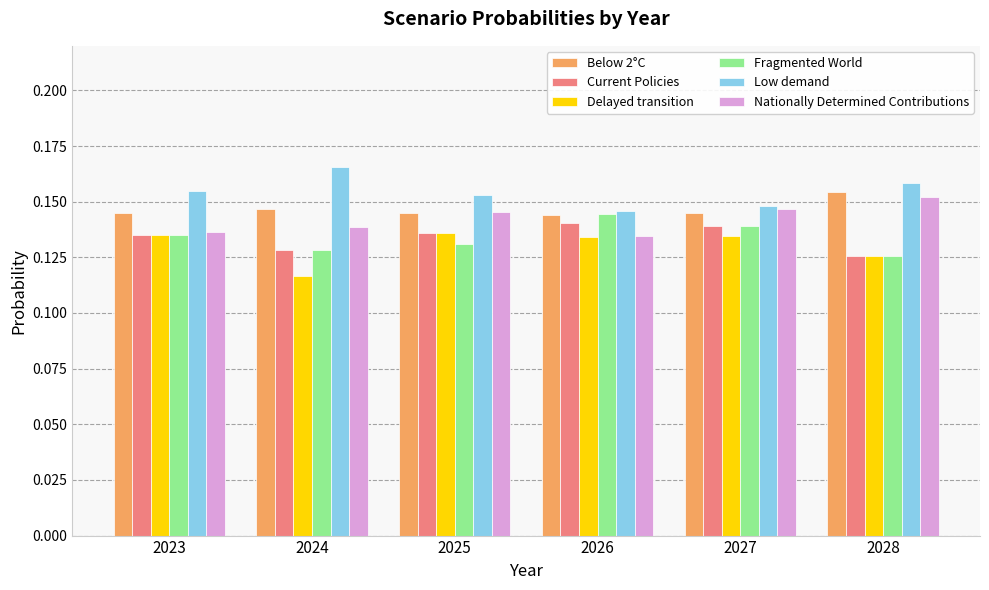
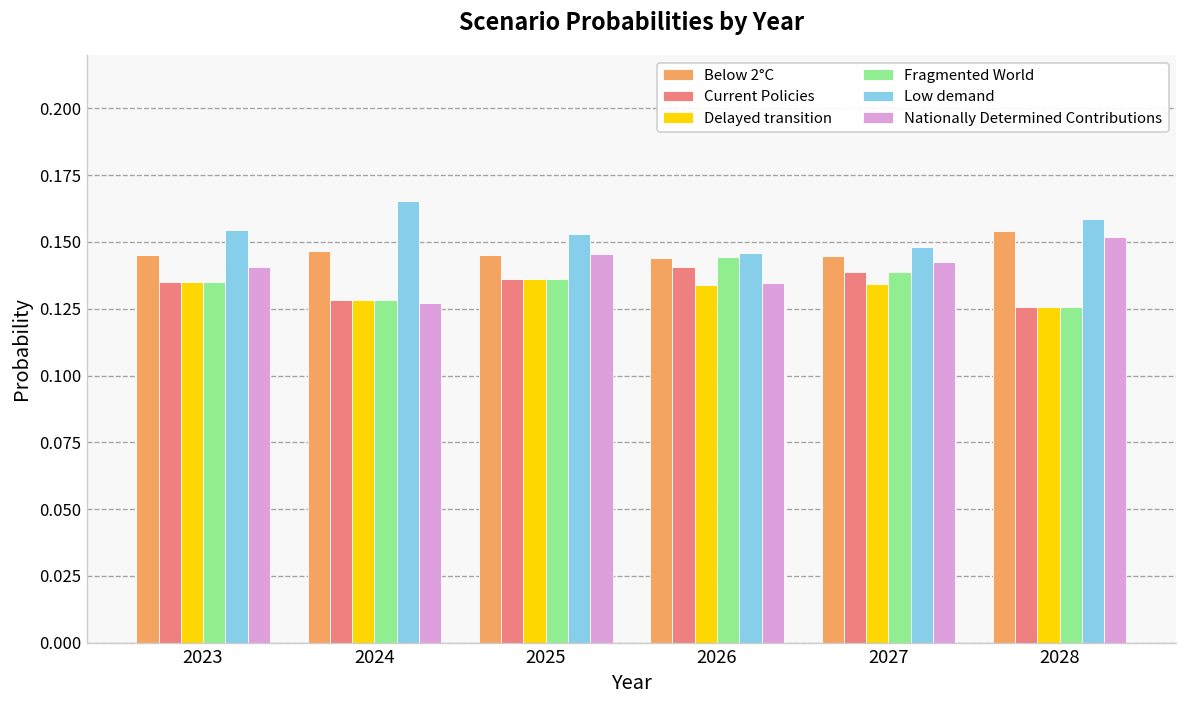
  {
    "Delayed transition": {
      "2023": 0.135,
-     "2024": 0.117,
+     "2024": 0.128,
      "2025": 0.136,
      "2026": 0.134,
      "2027": 0.134,
      "2028": 0.126
    },
    "Fragmented World": {
      "2023": 0.135,
      "2024": 0.128,
-     "2025": 0.131,
+     "2025": 0.136,
      "2026": 0.144,
      "2027": 0.139,
      "2028": 0.126
    },
    "Low demand": {
      "2023": 0.155,
      "2024": 0.165,
      "2025": 0.153,
      "2026": 0.146,
      "2027": 0.148,
      "2028": 0.158
    },
    "Nationally Determined Contributions": {
-     "2023": 0.136,
-     "2024": 0.138,
+     "2023": 0.141,
+     "2024": 0.127,
      "2025": 0.146,
      "2026": 0.135,
-     "2027": 0.147,
+     "2027": 0.143,
      "2028": 0.152
    }
  }
